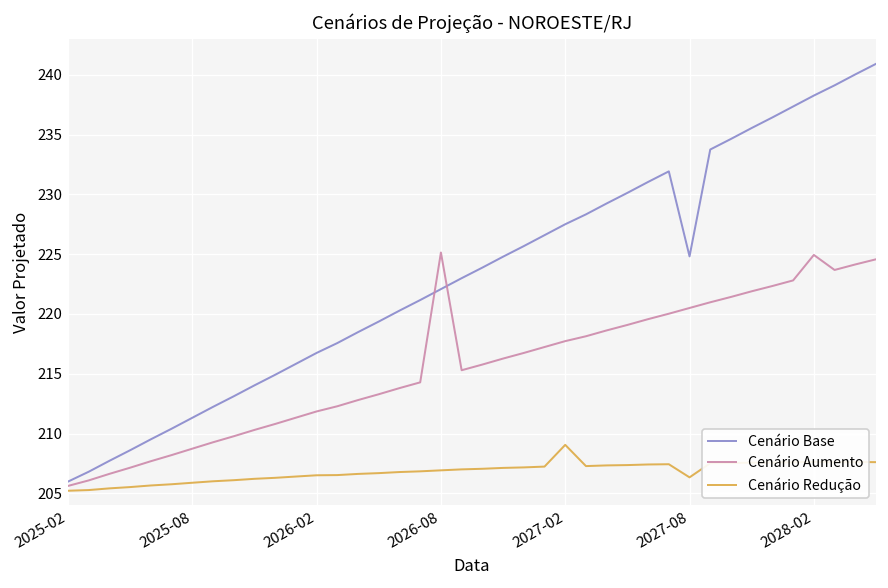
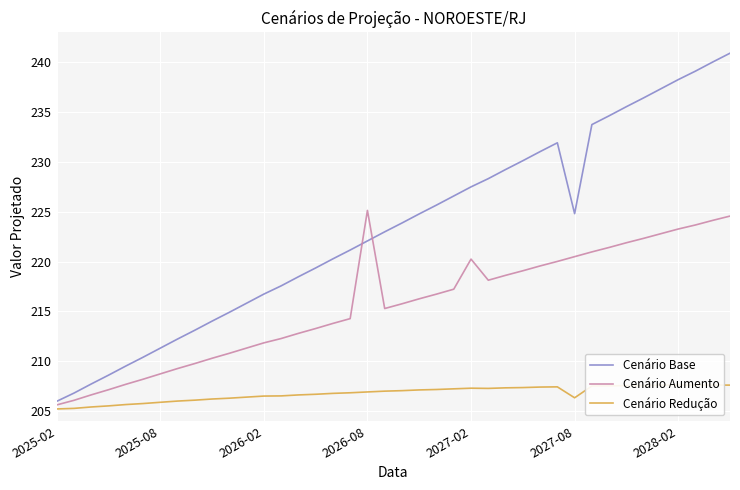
  {
    "Cenário Base": {
      "2025-02": 206,
      "2025-08": 211,
      "2026-02": 217,
      "2026-08": 222,
      "2027-02": 228,
      "2027-08": 225,
      "2028-02": 238
    },
    "Cenário Aumento": {
      "2025-02": 206,
      "2025-08": 209,
      "2026-02": 212,
      "2026-08": 225,
-     "2027-02": 218,
+     "2027-02": 220,
      "2027-08": 221,
-     "2028-02": 225
+     "2028-02": 223
    },
    "Cenário Redução": {
      "2025-02": 205,
      "2025-08": 206,
      "2026-02": 207,
      "2026-08": 207,
-     "2027-02": 209,
+     "2027-02": 207,
      "2027-08": 206
    }
  }
